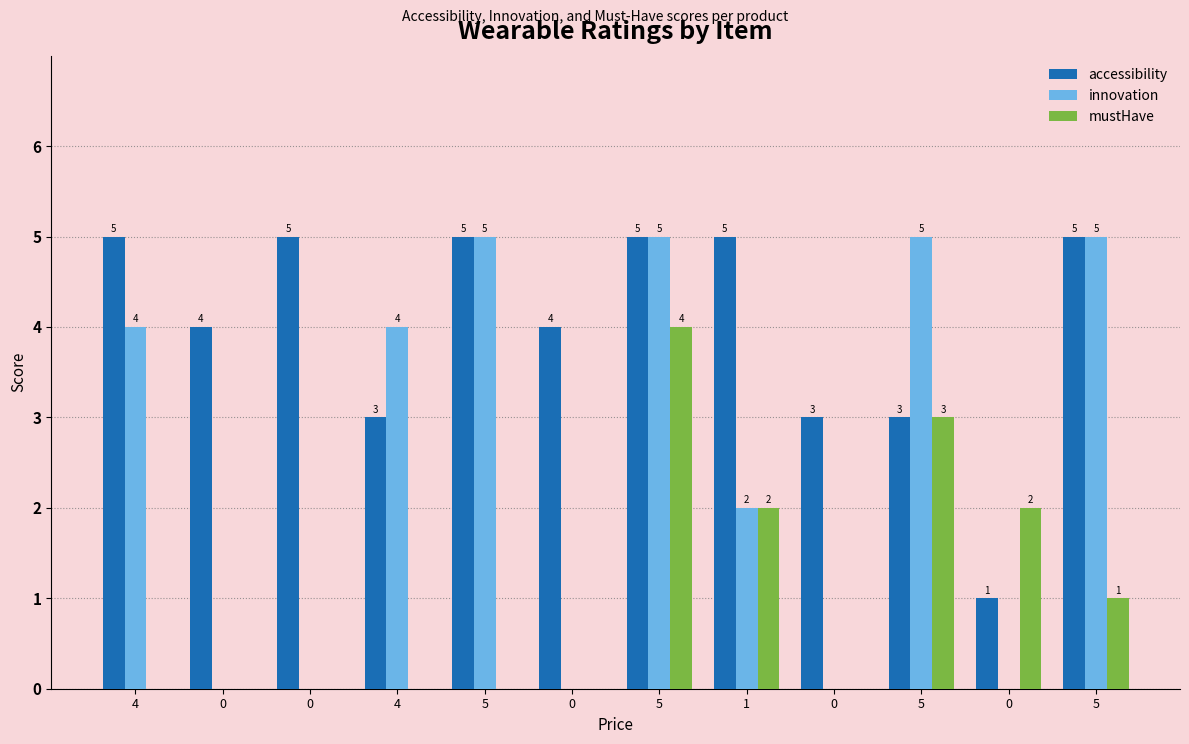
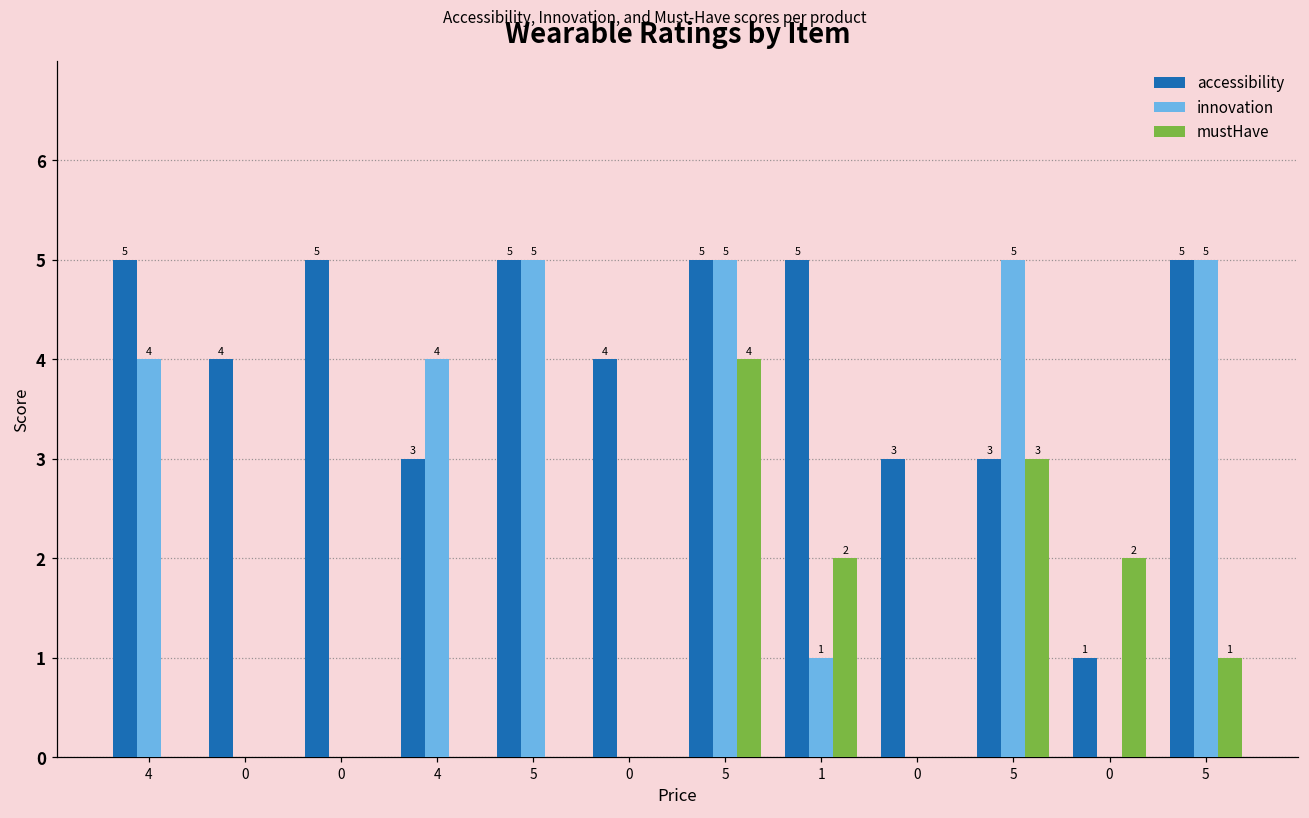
  {
    "accessibility": {
      "1": 5
    },
    "innovation": {
-     "1": 2
+     "1": 1
    },
    "mustHave": {
      "1": 2
    }
  }
